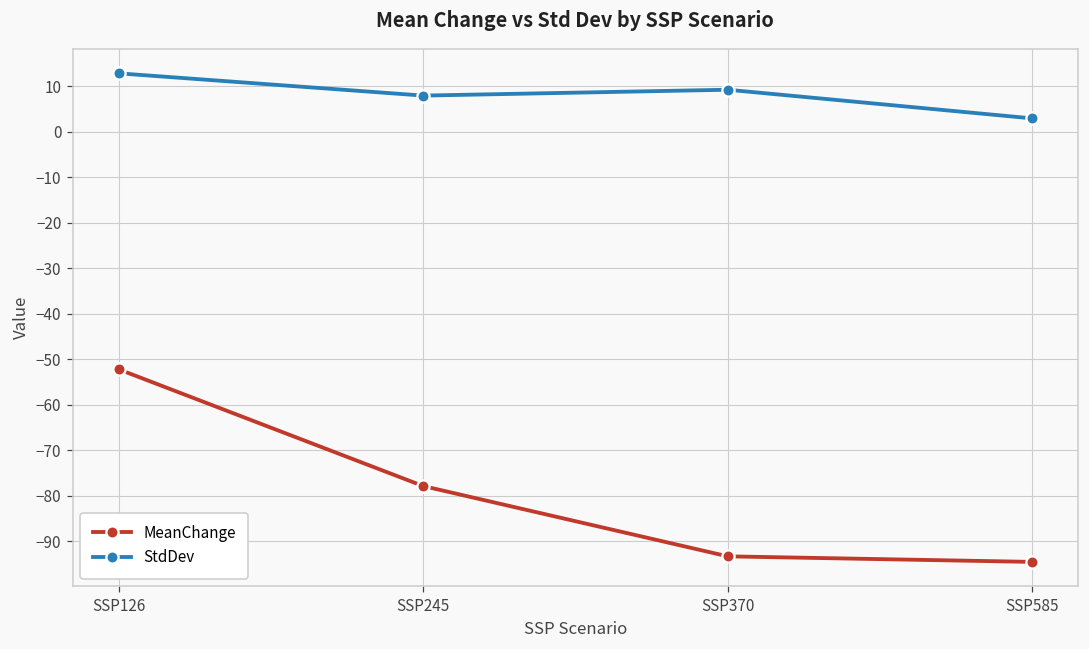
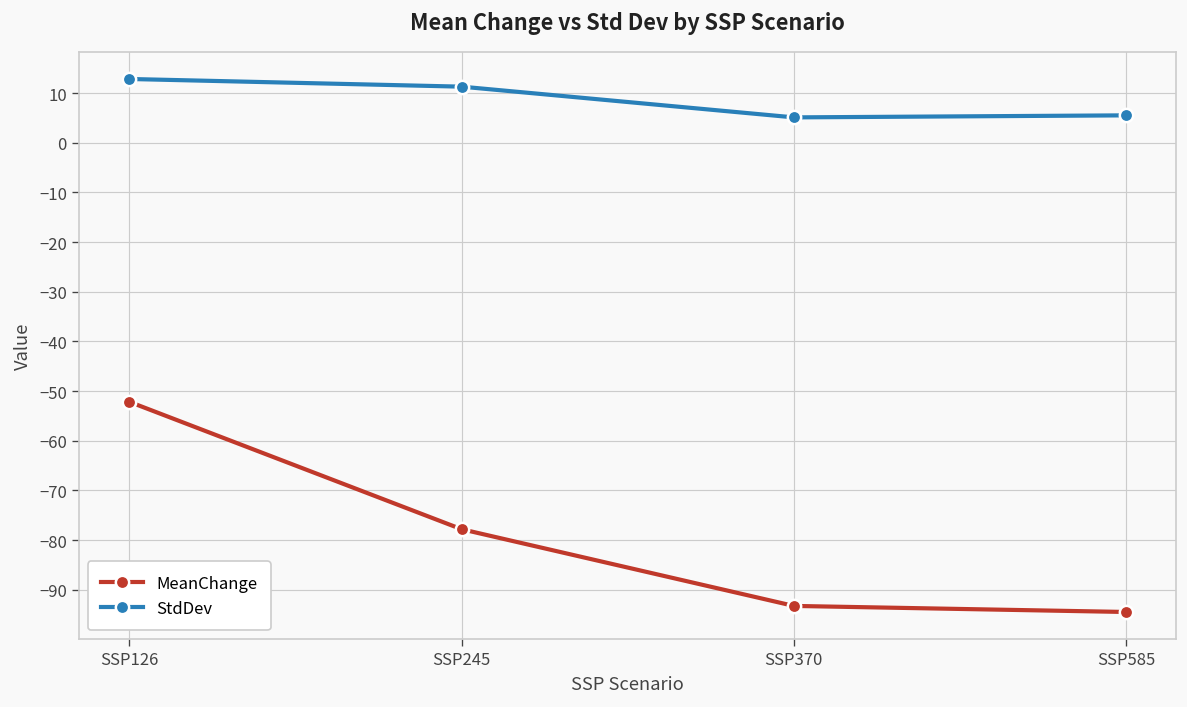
  {
    "MeanChange": {
      "SSP126": -52,
      "SSP245": -78,
      "SSP370": -93,
      "SSP585": -94
    },
    "StdDev": {
      "SSP126": 13,
-     "SSP245": 8,
-     "SSP370": 9,
-     "SSP585": 3
+     "SSP245": 11,
+     "SSP370": 5,
+     "SSP585": 6
    }
  }
